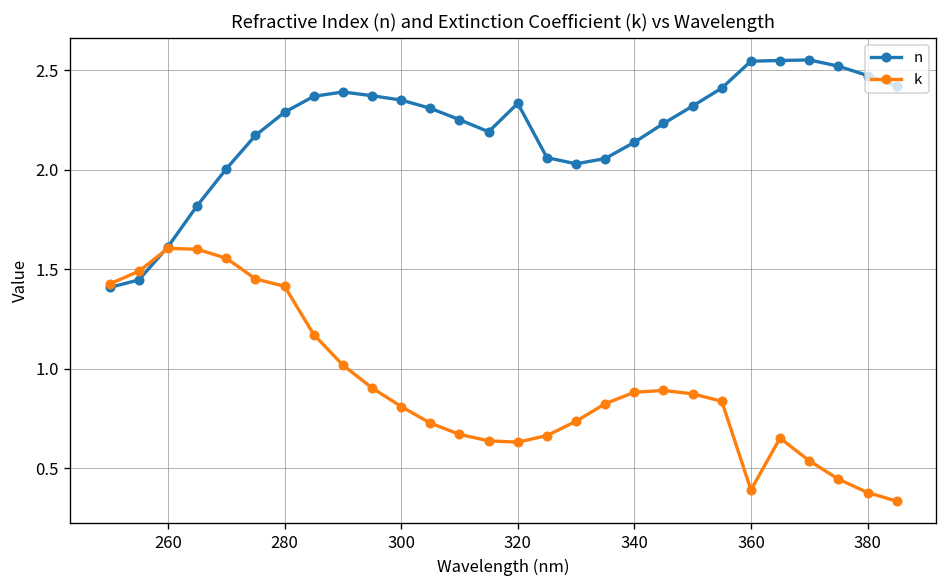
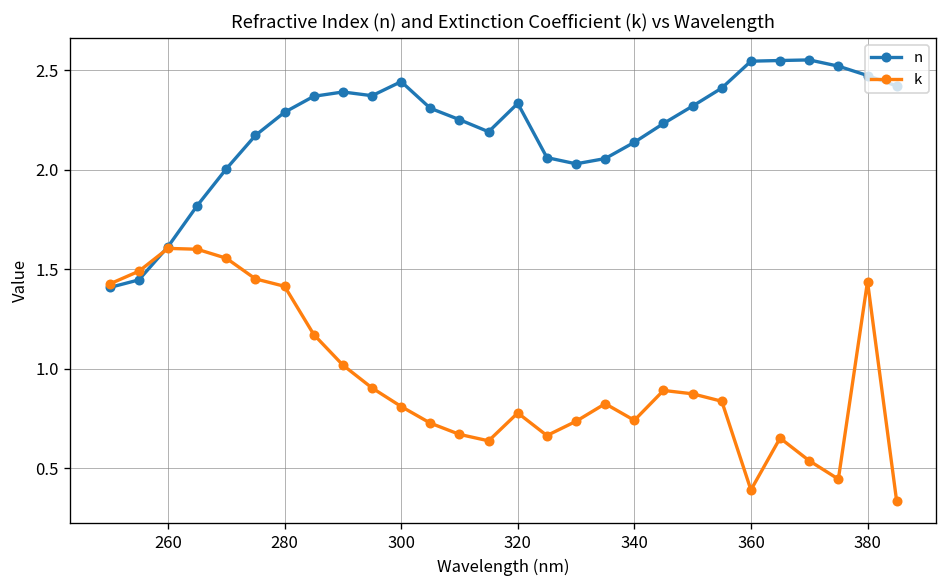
  {
    "n": {
      "280": 2.29,
-     "300": 2.35,
+     "300": 2.44,
      "320": 2.33,
      "340": 2.14,
      "360": 2.54
    },
    "k": {
      "280": 1.41,
      "300": 0.81,
-     "320": 0.63,
-     "340": 0.88,
+     "320": 0.78,
+     "340": 0.74,
      "360": 0.39,
-     "380": 0.38
+     "380": 1.44
    }
  }
